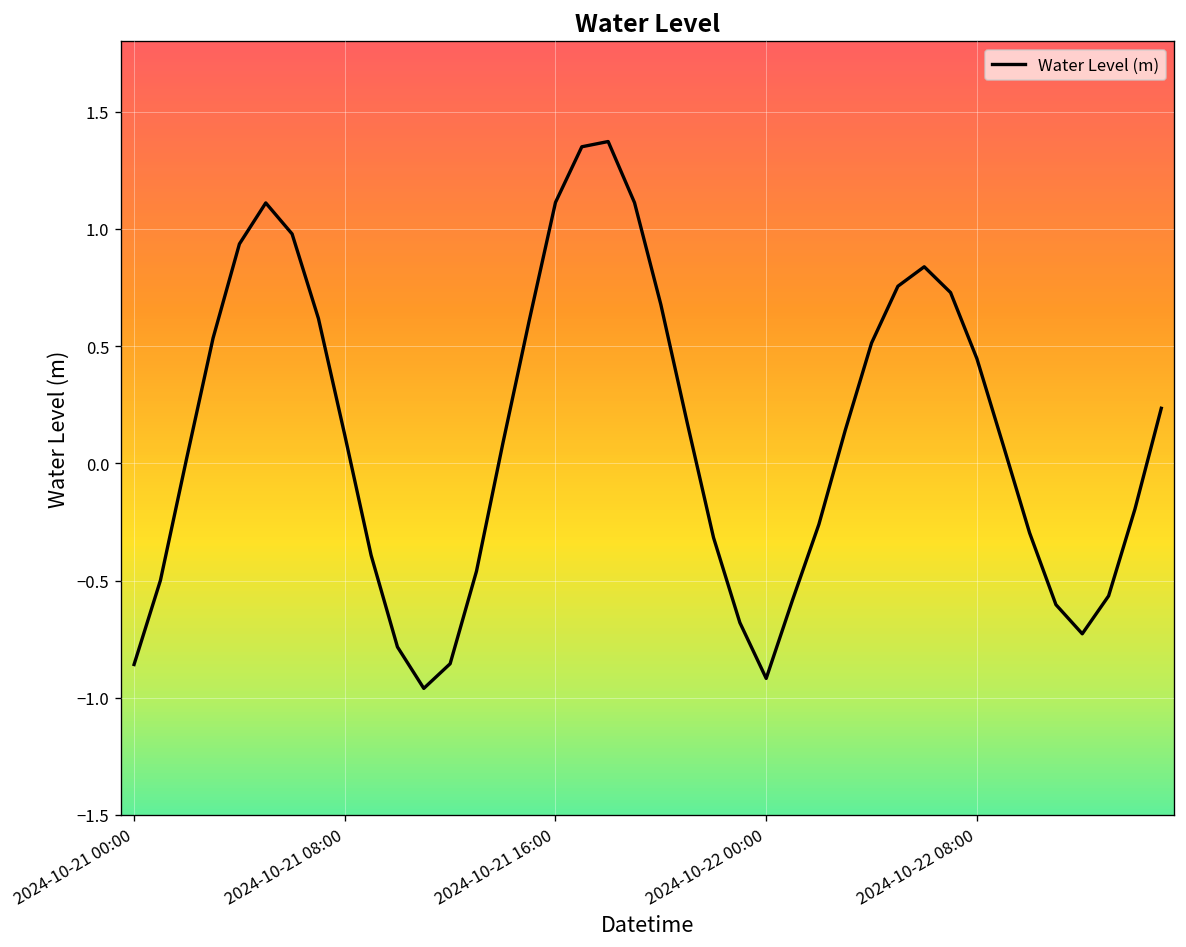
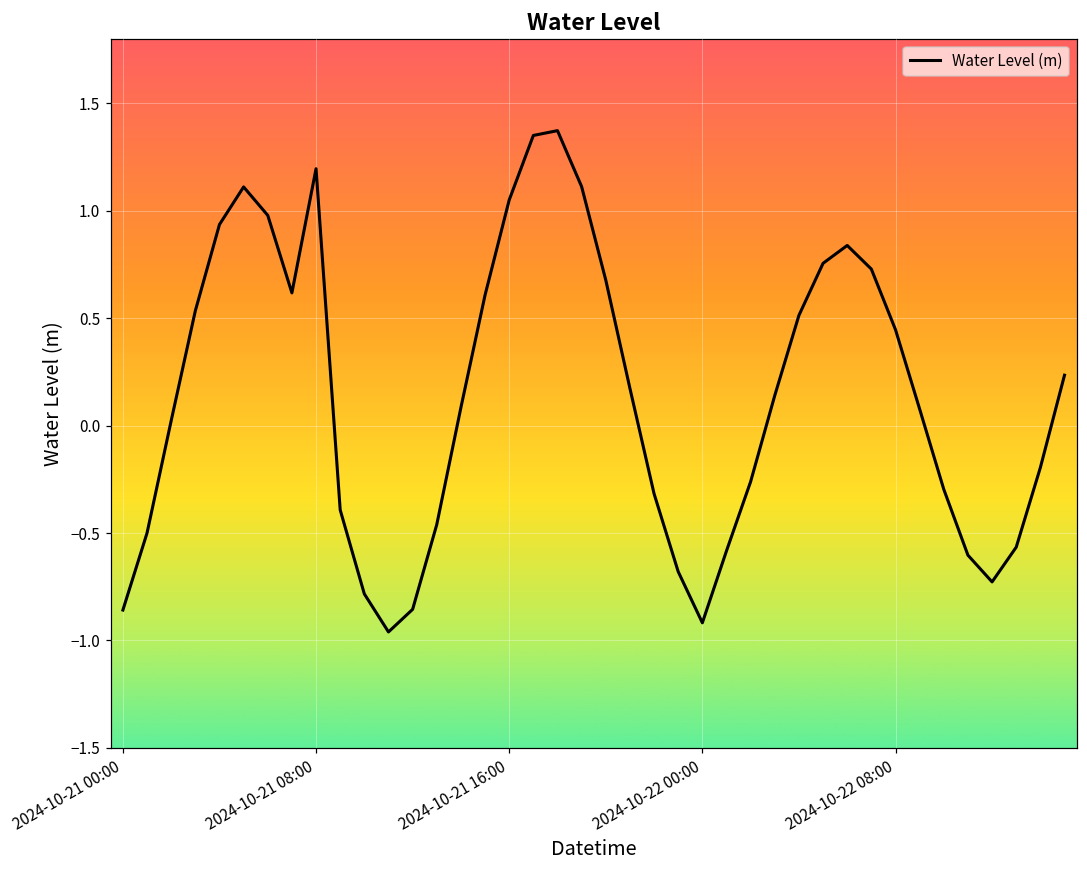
  {
    "2024-10-21 00:00": -0.86,
-   "2024-10-21 08:00": 0.12,
-   "2024-10-21 16:00": 1.11,
+   "2024-10-21 08:00": 1.20,
+   "2024-10-21 16:00": 1.05,
    "2024-10-22 00:00": -0.92,
    "2024-10-22 08:00": 0.45
  }
